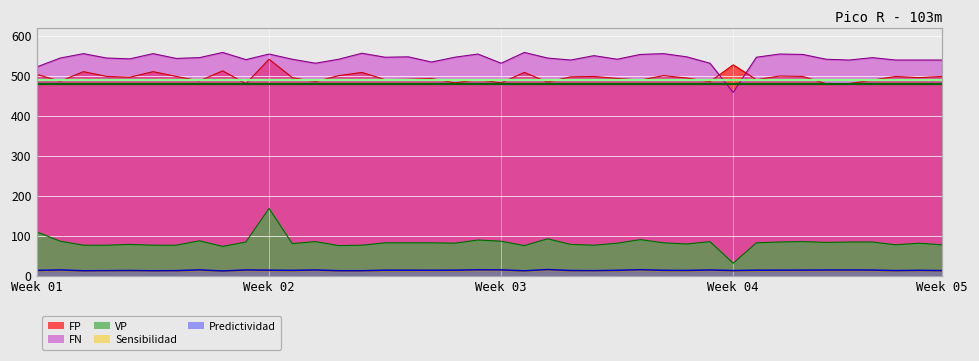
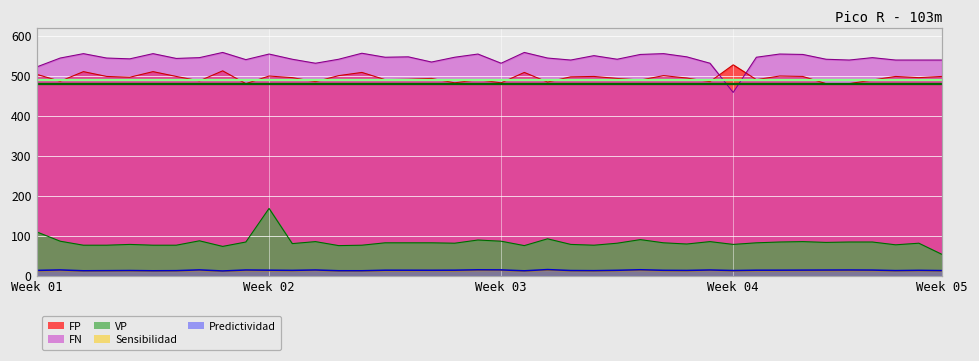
  {
    "FP": {
      "Week 01": 500,
-     "Week 02": 540,
+     "Week 02": 500,
      "Week 03": 480,
      "Week 04": 530,
      "Week 05": 500
    },
    "FN": {
      "Week 01": 520,
      "Week 02": 560,
      "Week 03": 530,
      "Week 04": 460,
      "Week 05": 540
    },
    "VP": {
      "Week 01": 110,
      "Week 02": 170,
      "Week 03": 90,
-     "Week 04": 30,
-     "Week 05": 80
+     "Week 04": 80,
+     "Week 05": 50
    }
  }
